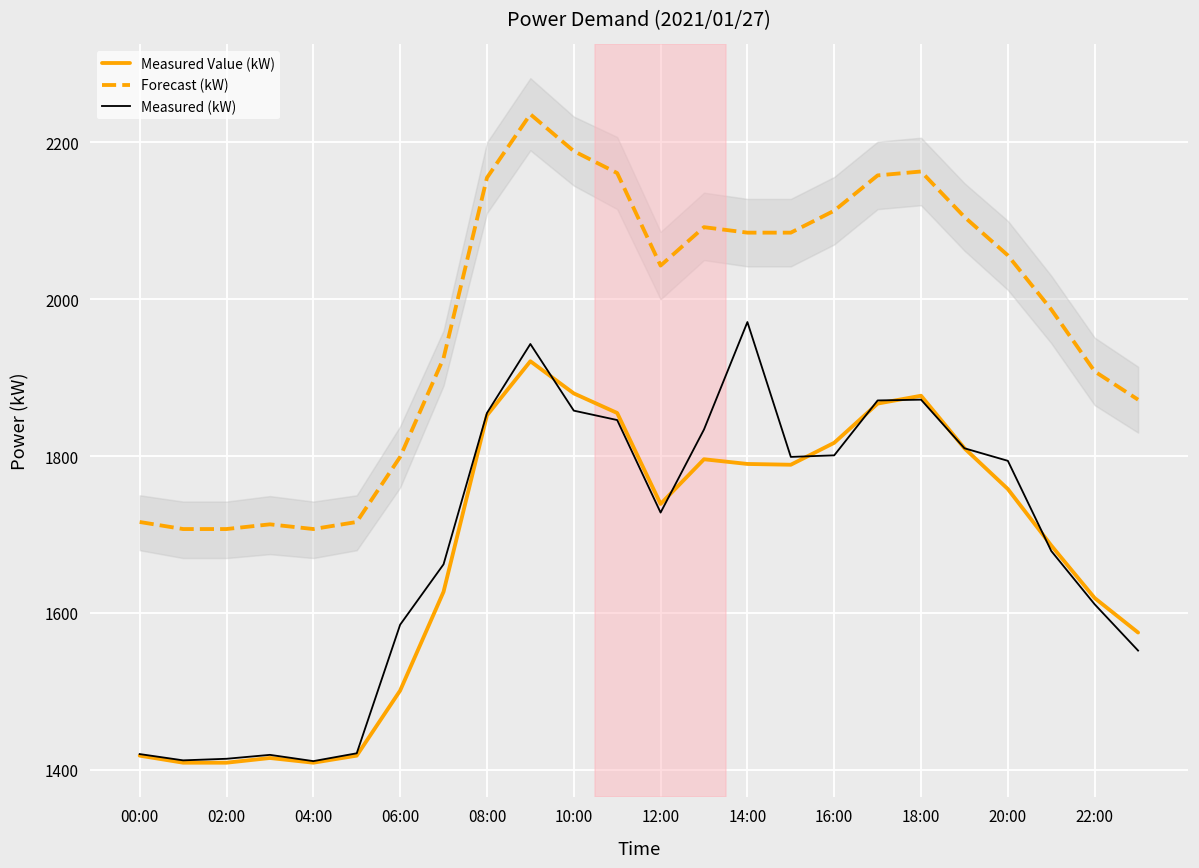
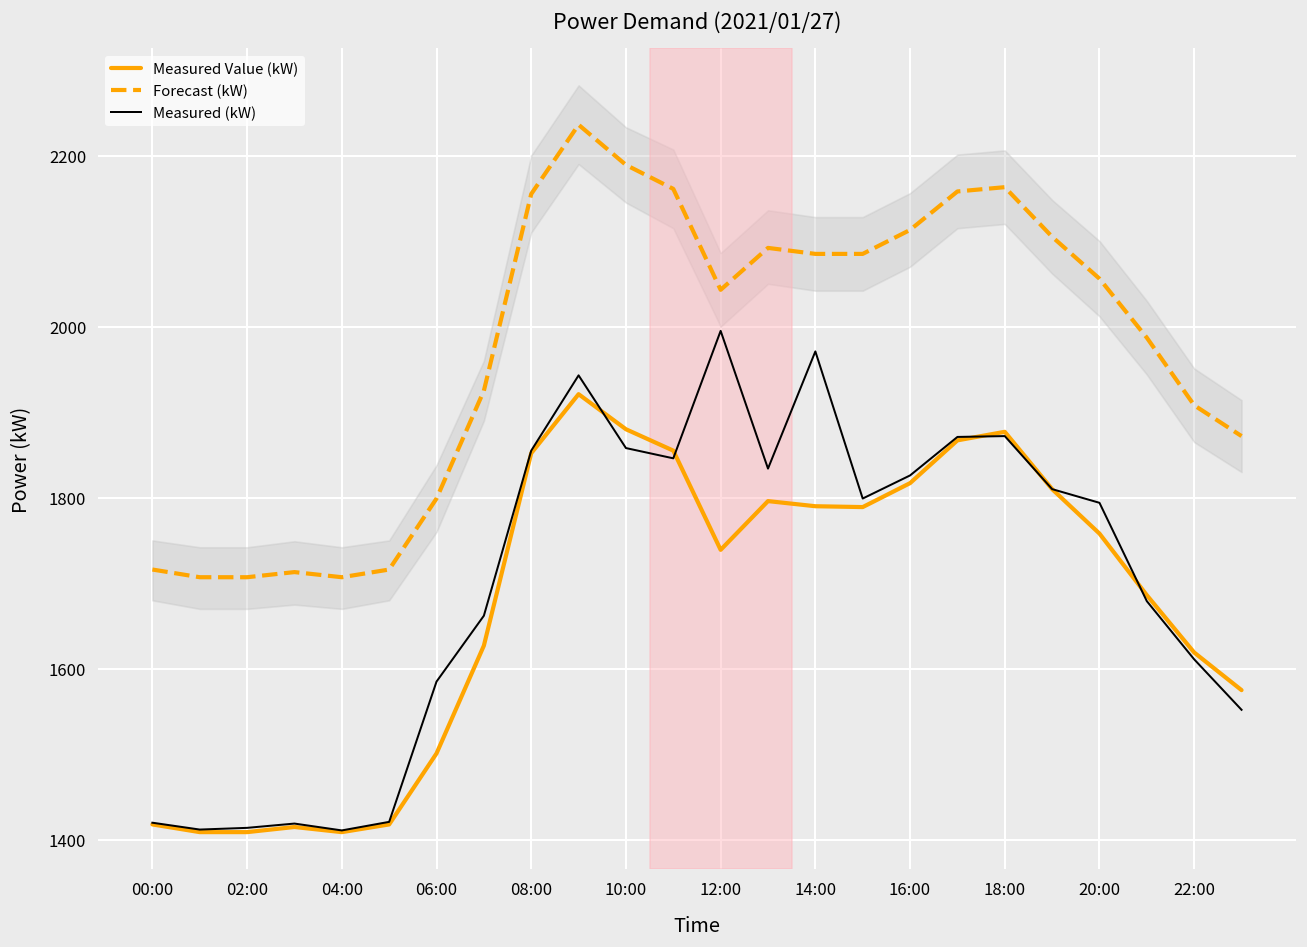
  {
    "Measured (kW)": {
      "02:00": 1410,
      "06:00": 1590,
      "10:00": 1860,
-     "12:00": 1730,
+     "12:00": 2000,
      "14:00": 1970,
-     "16:00": 1800,
+     "16:00": 1830,
      "18:00": 1870,
      "20:00": 1790,
      "22:00": 1610
    }
  }
